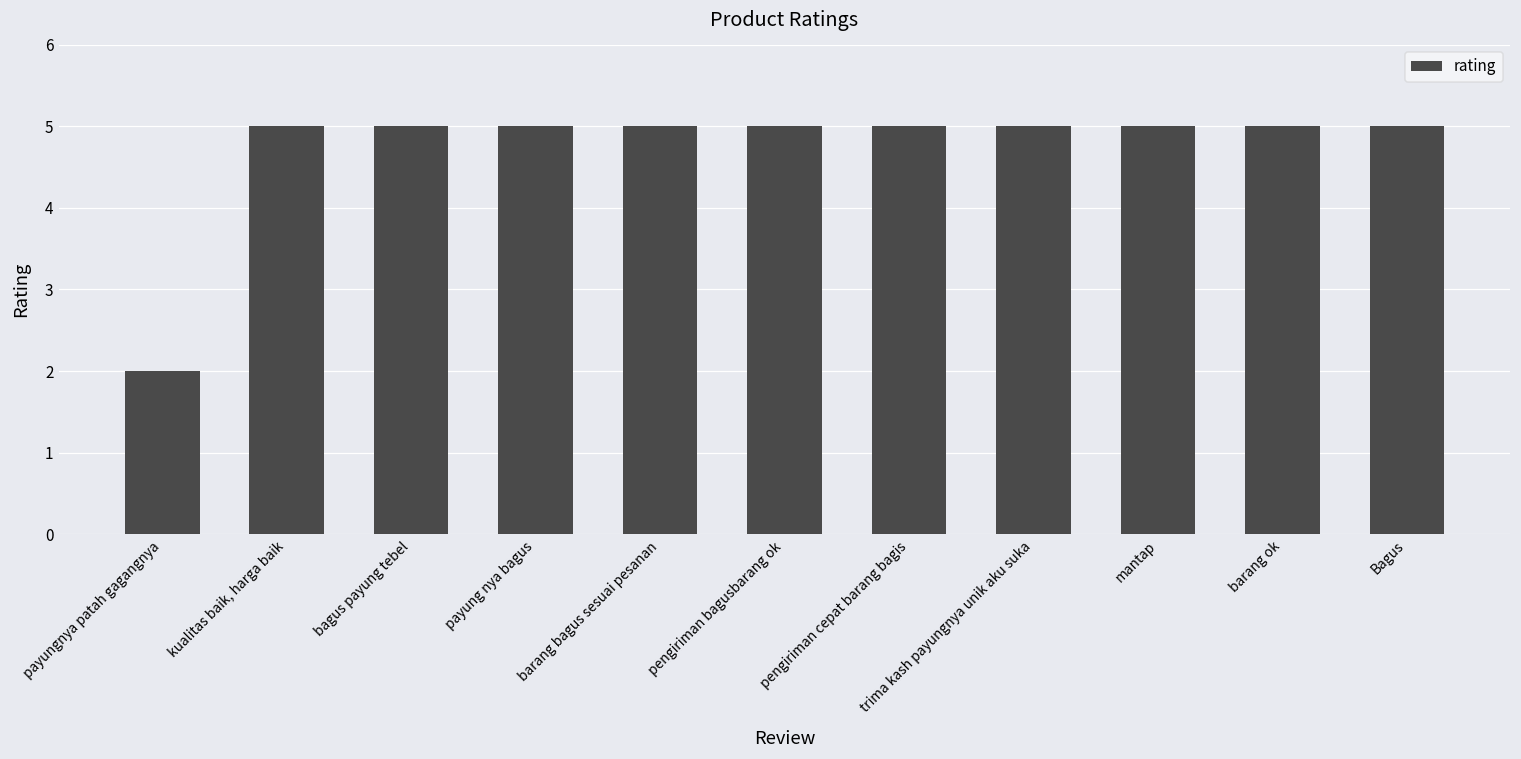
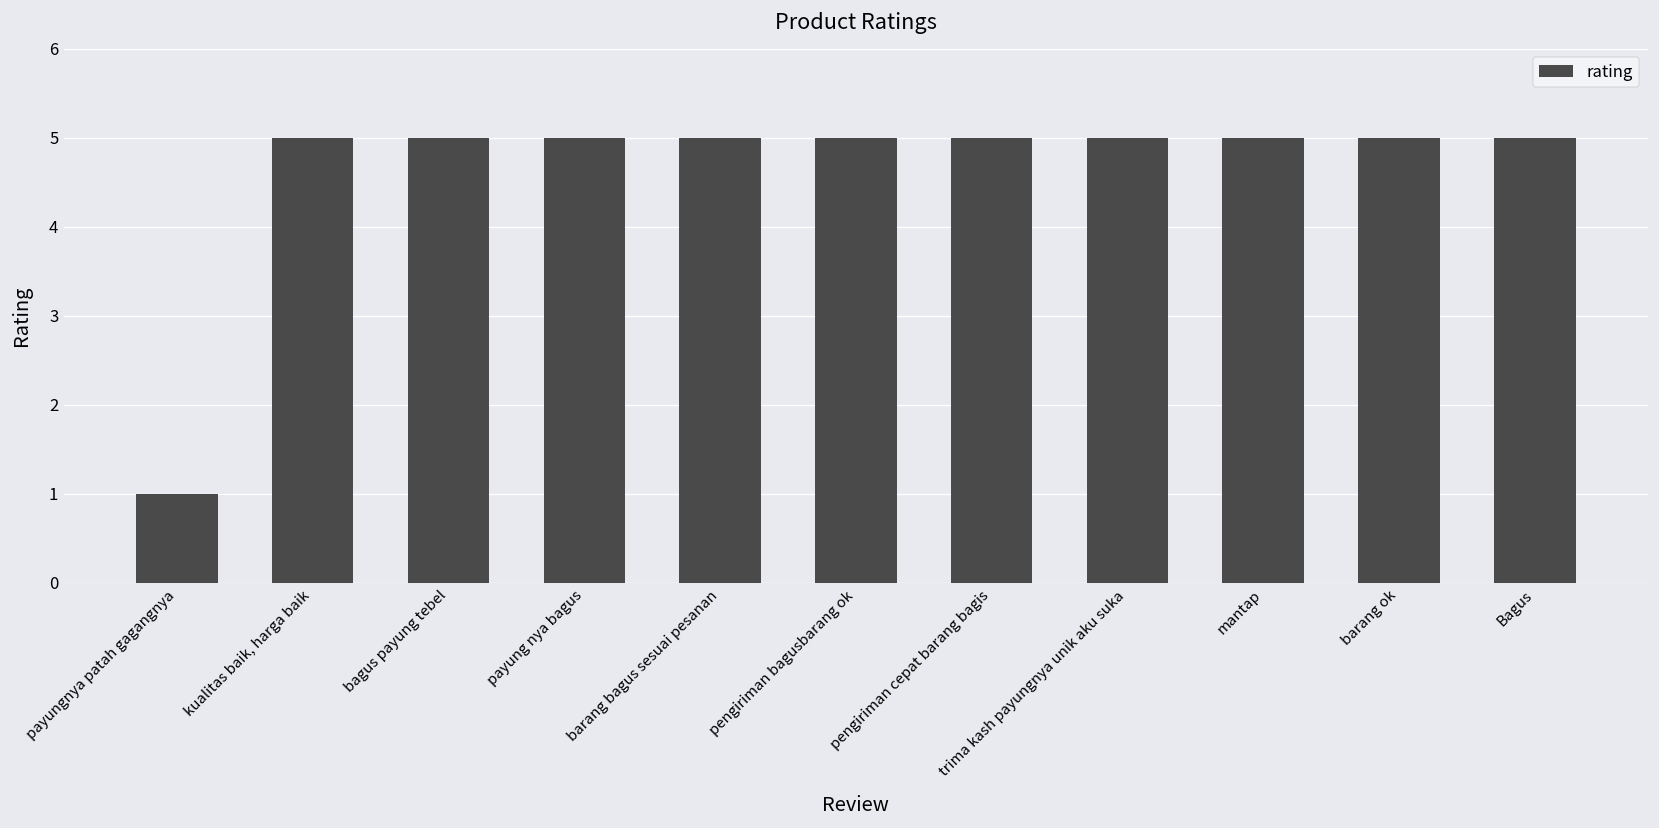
  {
-   "payungnya patah gagangnya": 2,
+   "payungnya patah gagangnya": 1,
    "kualitas baik, harga baik": 5,
    "bagus payung tebel": 5,
    "payung nya bagus": 5,
    "barang bagus sesuai pesanan": 5,
    "pengiriman bagusbarang ok": 5,
    "pengiriman cepat barang bagis": 5,
    "trima kash payungnya unik aku suka": 5,
    "mantap": 5,
    "barang ok": 5,
    "Bagus": 5
  }
